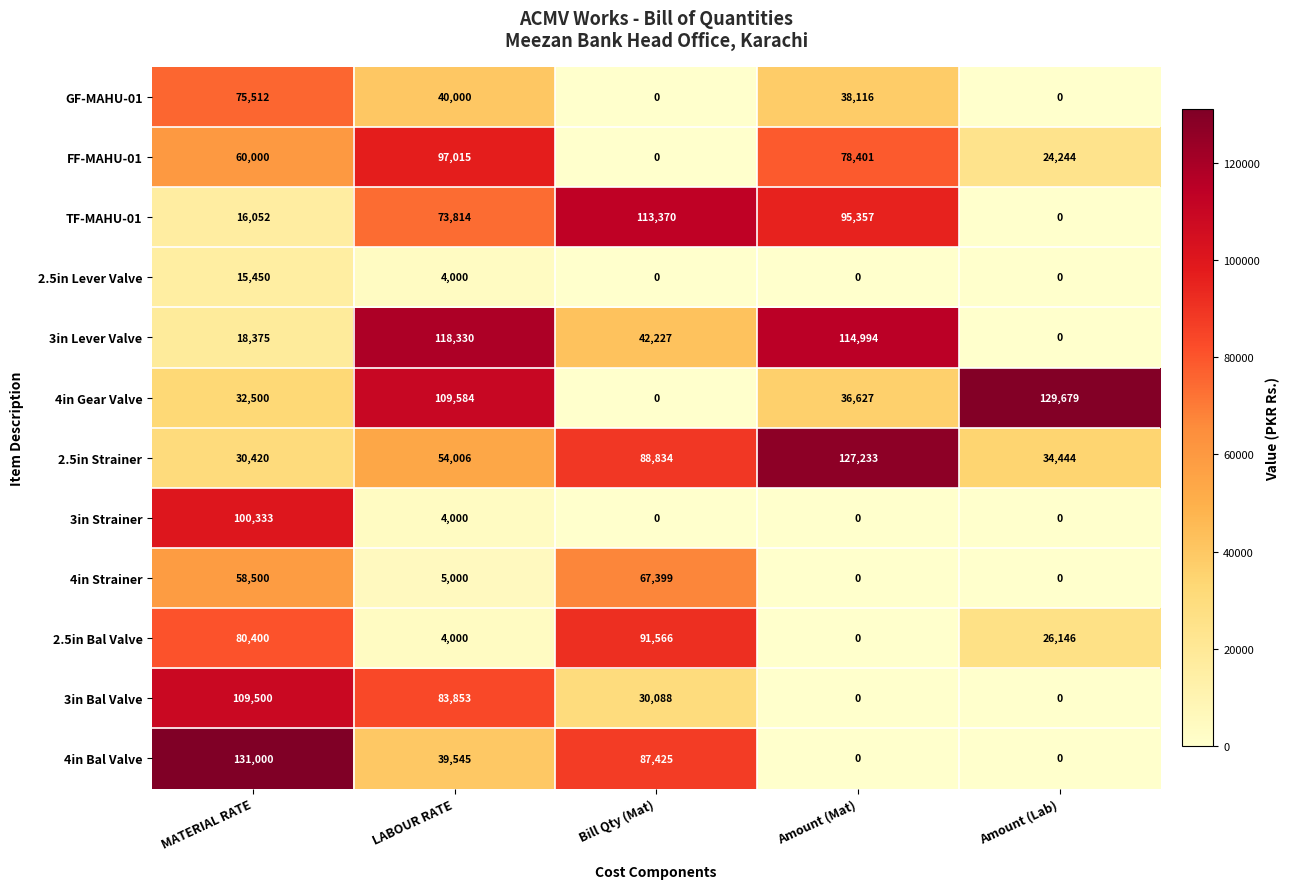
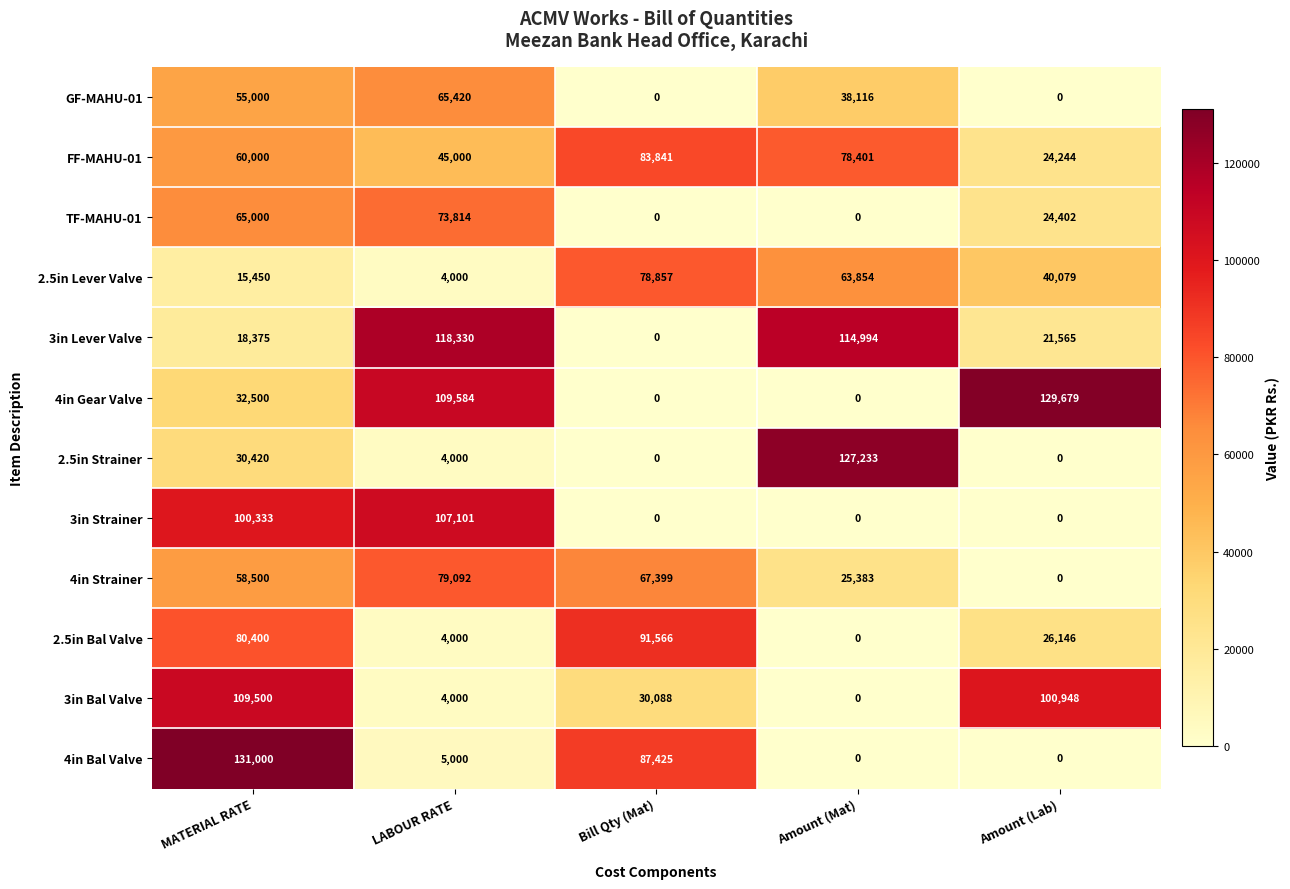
  {
    "GF-MAHU-01": {
-     "MATERIAL RATE": "75,512",
-     "LABOUR RATE": "40,000",
+     "MATERIAL RATE": "55,000",
+     "LABOUR RATE": "65,420",
      "Bill Qty (Mat)": "0",
      "Amount (Mat)": "38,116",
      "Amount (Lab)": "0"
    },
    "FF-MAHU-01": {
      "MATERIAL RATE": "60,000",
-     "LABOUR RATE": "97,015",
-     "Bill Qty (Mat)": "0",
+     "LABOUR RATE": "45,000",
+     "Bill Qty (Mat)": "83,841",
      "Amount (Mat)": "78,401",
      "Amount (Lab)": "24,244"
    },
    "TF-MAHU-01": {
-     "MATERIAL RATE": "16,052",
+     "MATERIAL RATE": "65,000",
      "LABOUR RATE": "73,814",
-     "Bill Qty (Mat)": "113,370",
-     "Amount (Mat)": "95,357",
-     "Amount (Lab)": "0"
+     "Bill Qty (Mat)": "0",
+     "Amount (Mat)": "0",
+     "Amount (Lab)": "24,402"
    },
    "2.5in Lever Valve": {
      "MATERIAL RATE": "15,450",
      "LABOUR RATE": "4,000",
-     "Bill Qty (Mat)": "0",
-     "Amount (Mat)": "0",
-     "Amount (Lab)": "0"
+     "Bill Qty (Mat)": "78,857",
+     "Amount (Mat)": "63,854",
+     "Amount (Lab)": "40,079"
    },
    "3in Lever Valve": {
      "MATERIAL RATE": "18,375",
      "LABOUR RATE": "118,330",
-     "Bill Qty (Mat)": "42,227",
+     "Bill Qty (Mat)": "0",
      "Amount (Mat)": "114,994",
-     "Amount (Lab)": "0"
+     "Amount (Lab)": "21,565"
    },
    "4in Gear Valve": {
      "MATERIAL RATE": "32,500",
      "LABOUR RATE": "109,584",
      "Bill Qty (Mat)": "0",
-     "Amount (Mat)": "36,627",
+     "Amount (Mat)": "0",
      "Amount (Lab)": "129,679"
    },
    "2.5in Strainer": {
      "MATERIAL RATE": "30,420",
-     "LABOUR RATE": "54,006",
-     "Bill Qty (Mat)": "88,834",
+     "LABOUR RATE": "4,000",
+     "Bill Qty (Mat)": "0",
      "Amount (Mat)": "127,233",
-     "Amount (Lab)": "34,444"
+     "Amount (Lab)": "0"
    },
    "3in Strainer": {
      "MATERIAL RATE": "100,333",
-     "LABOUR RATE": "4,000",
+     "LABOUR RATE": "107,101",
      "Bill Qty (Mat)": "0",
      "Amount (Mat)": "0",
      "Amount (Lab)": "0"
    },
    "4in Strainer": {
      "MATERIAL RATE": "58,500",
-     "LABOUR RATE": "5,000",
+     "LABOUR RATE": "79,092",
      "Bill Qty (Mat)": "67,399",
-     "Amount (Mat)": "0",
+     "Amount (Mat)": "25,383",
      "Amount (Lab)": "0"
    },
    "2.5in Bal Valve": {
      "MATERIAL RATE": "80,400",
      "LABOUR RATE": "4,000",
      "Bill Qty (Mat)": "91,566",
      "Amount (Mat)": "0",
      "Amount (Lab)": "26,146"
    },
    "3in Bal Valve": {
      "MATERIAL RATE": "109,500",
-     "LABOUR RATE": "83,853",
+     "LABOUR RATE": "4,000",
      "Bill Qty (Mat)": "30,088",
      "Amount (Mat)": "0",
-     "Amount (Lab)": "0"
+     "Amount (Lab)": "100,948"
    },
    "4in Bal Valve": {
      "MATERIAL RATE": "131,000",
-     "LABOUR RATE": "39,545",
+     "LABOUR RATE": "5,000",
      "Bill Qty (Mat)": "87,425",
      "Amount (Mat)": "0",
      "Amount (Lab)": "0"
    }
  }
